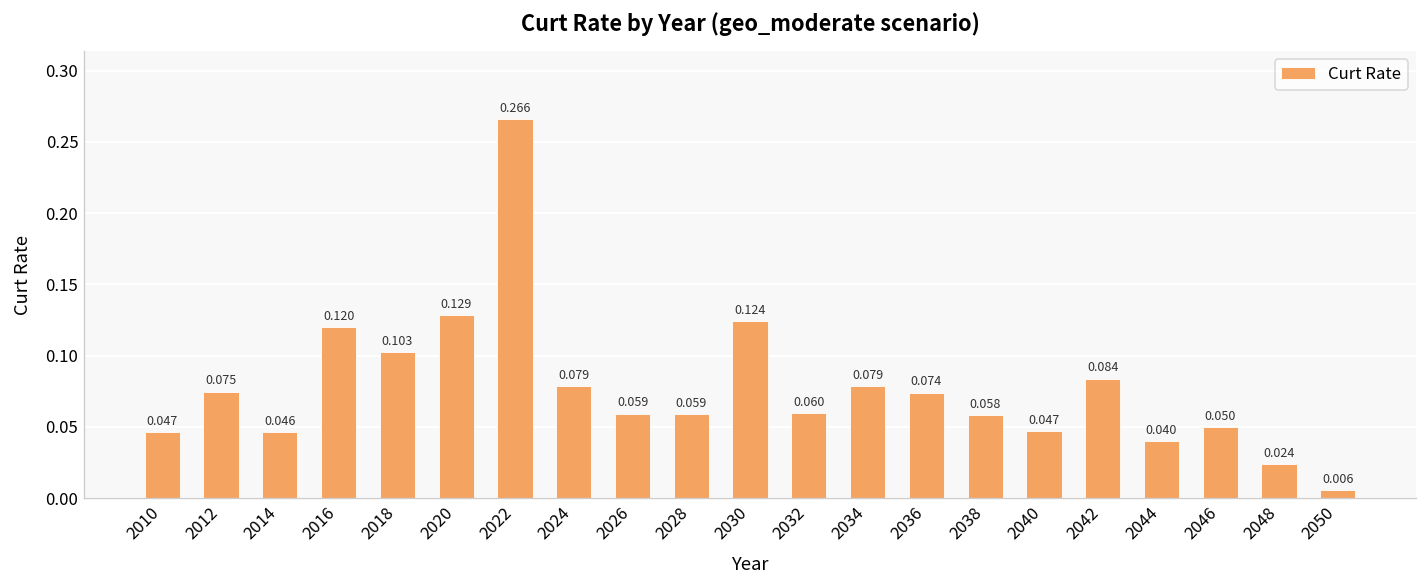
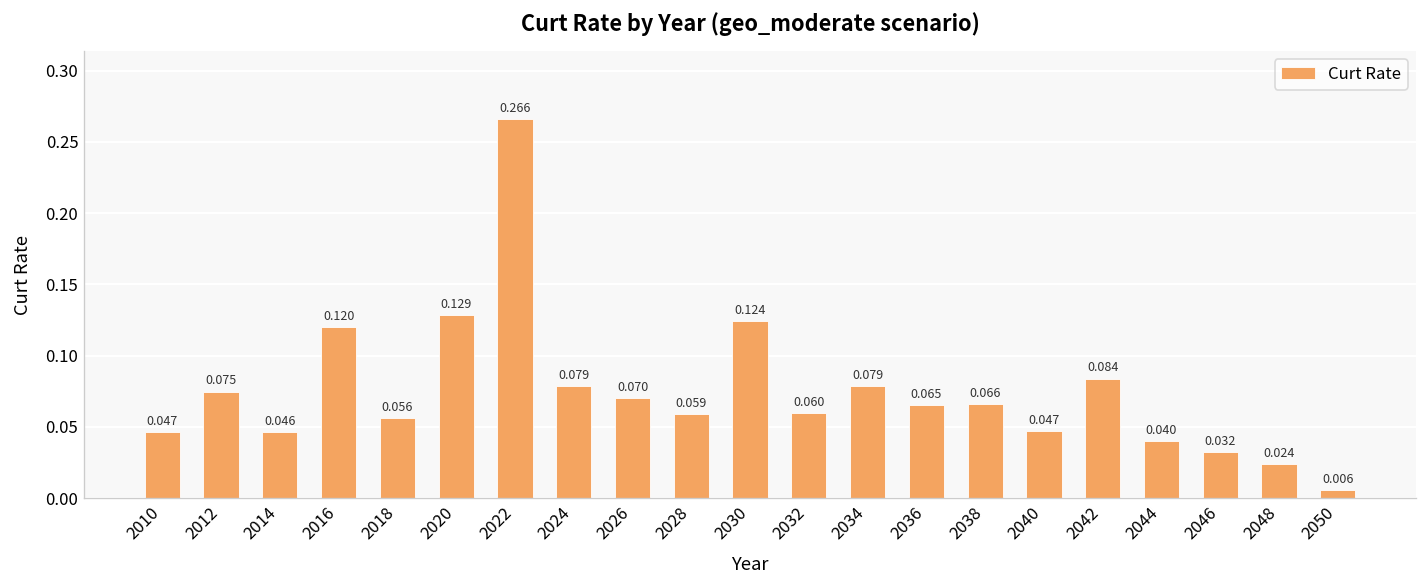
  {
    "2010": 0.047,
    "2012": 0.075,
    "2014": 0.046,
    "2016": 0.120,
-   "2018": 0.103,
+   "2018": 0.056,
    "2020": 0.129,
    "2022": 0.266,
    "2024": 0.079,
-   "2026": 0.059,
+   "2026": 0.070,
    "2028": 0.059,
    "2030": 0.124,
    "2032": 0.060,
    "2034": 0.079,
-   "2036": 0.074,
-   "2038": 0.058,
+   "2036": 0.065,
+   "2038": 0.066,
    "2040": 0.047,
    "2042": 0.084,
    "2044": 0.040,
-   "2046": 0.050,
+   "2046": 0.032,
    "2048": 0.024,
    "2050": 0.006
  }
